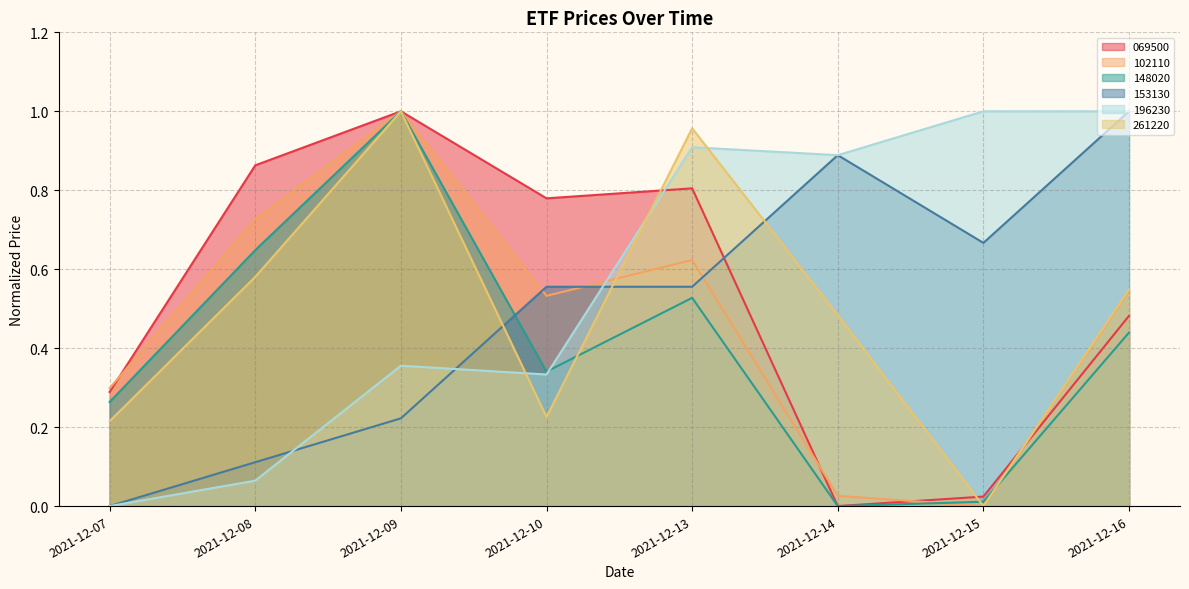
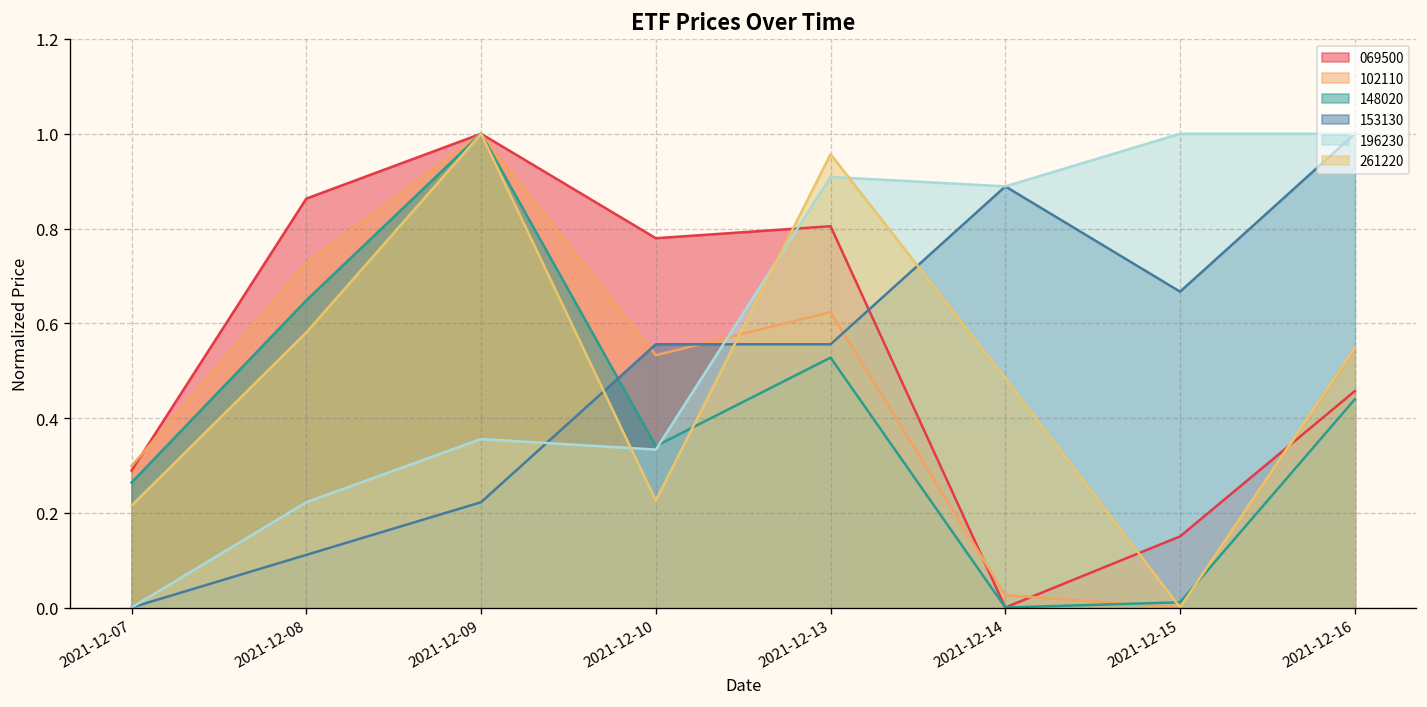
  {
    "069500": {
      "2021-12-07": 0.29,
      "2021-12-08": 0.86,
      "2021-12-10": 0.78,
      "2021-12-13": 0.80,
-     "2021-12-15": 0.02,
-     "2021-12-16": 0.48
+     "2021-12-15": 0.15,
+     "2021-12-16": 0.46
    },
    "196230": {
-     "2021-12-08": 0.06,
+     "2021-12-08": 0.22,
      "2021-12-09": 0.36,
      "2021-12-10": 0.33,
      "2021-12-13": 0.91,
      "2021-12-15": 1.00
    }
  }
